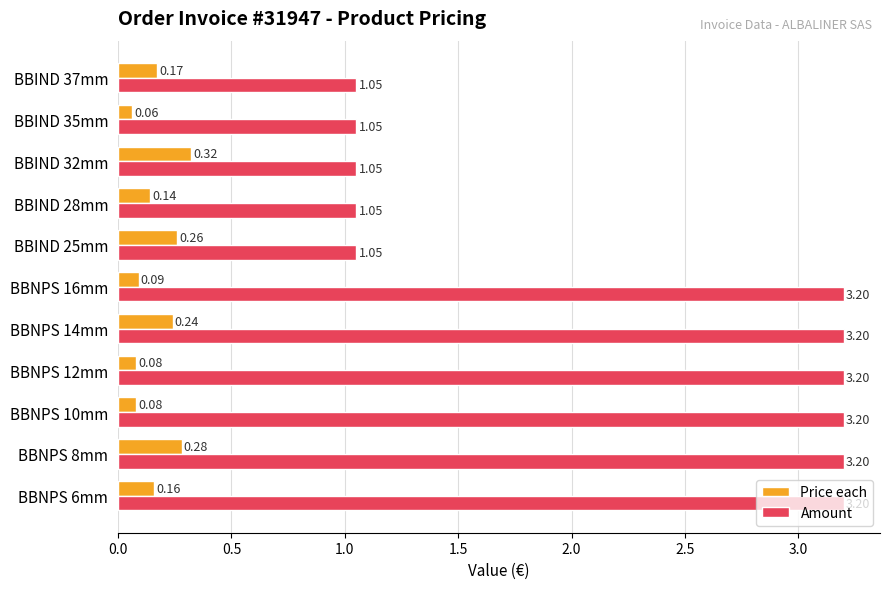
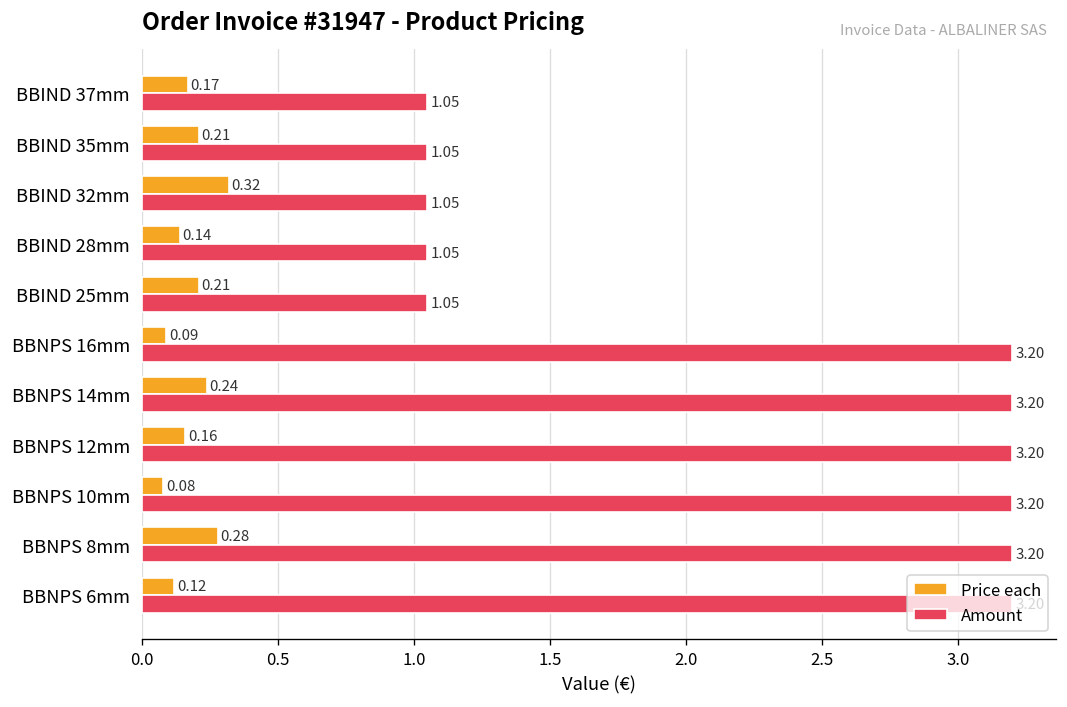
  {
    "Price each": {
      "BBIND 37mm": 0.17,
-     "BBIND 35mm": 0.06,
+     "BBIND 35mm": 0.21,
      "BBIND 32mm": 0.32,
      "BBIND 28mm": 0.14,
-     "BBIND 25mm": 0.26,
+     "BBIND 25mm": 0.21,
      "BBNPS 16mm": 0.09,
      "BBNPS 14mm": 0.24,
-     "BBNPS 12mm": 0.08,
+     "BBNPS 12mm": 0.16,
      "BBNPS 10mm": 0.08,
      "BBNPS 8mm": 0.28,
-     "BBNPS 6mm": 0.16
+     "BBNPS 6mm": 0.12
    },
    "Amount": {
      "BBIND 37mm": 1.05,
      "BBIND 35mm": 1.05,
      "BBIND 32mm": 1.05,
      "BBIND 28mm": 1.05,
      "BBIND 25mm": 1.05,
      "BBNPS 16mm": 3.20,
      "BBNPS 14mm": 3.20,
      "BBNPS 12mm": 3.20,
      "BBNPS 10mm": 3.20,
      "BBNPS 8mm": 3.20
    }
  }
